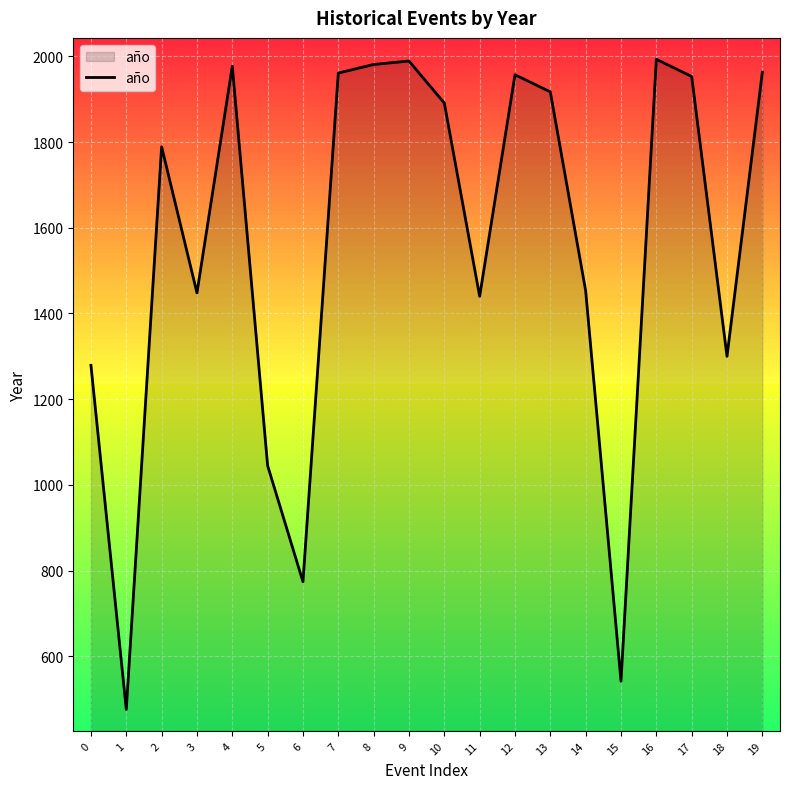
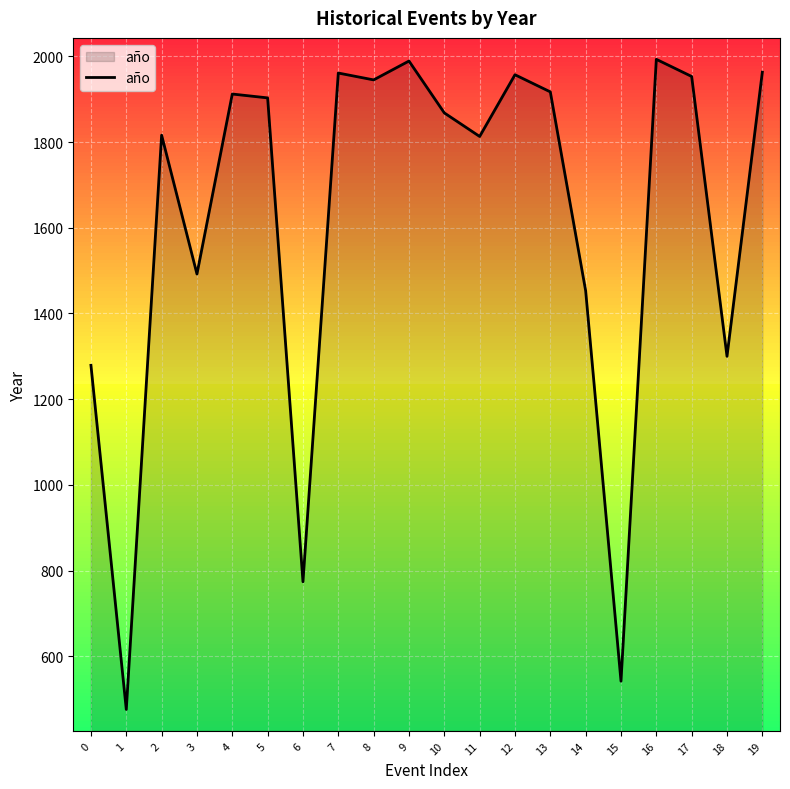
  {
    "0": 1280,
    "1": 480,
-   "2": 1790,
-   "3": 1450,
-   "4": 1980,
-   "5": 1050,
+   "2": 1820,
+   "3": 1490,
+   "4": 1910,
+   "5": 1900,
    "6": 770,
    "7": 1960,
-   "8": 1980,
+   "8": 1950,
    "9": 1990,
-   "10": 1890,
-   "11": 1440,
+   "10": 1870,
+   "11": 1810,
    "12": 1960,
    "13": 1920,
    "14": 1450,
    "15": 540,
    "16": 1990,
    "17": 1950,
    "18": 1300,
    "19": 1960
  }
